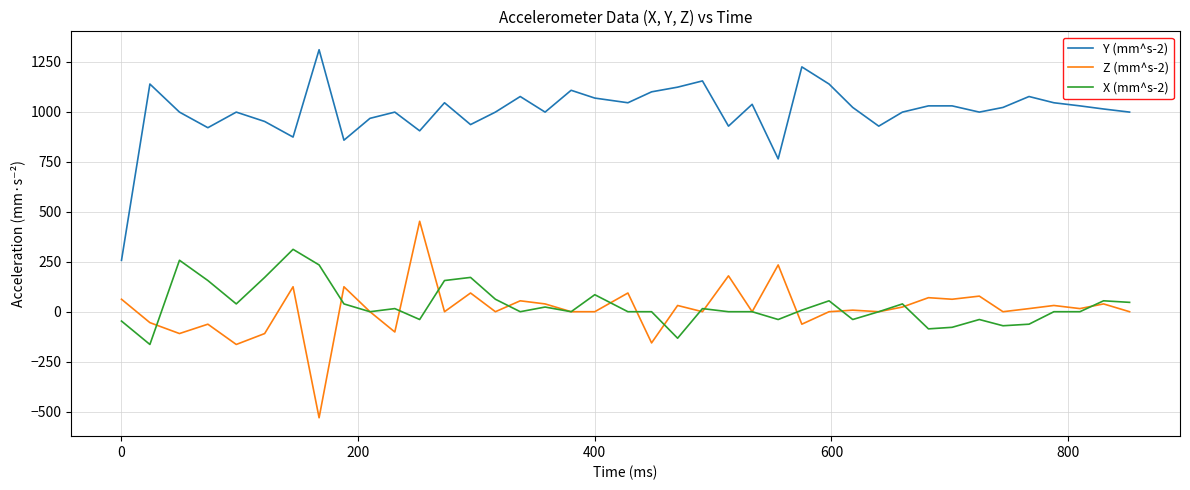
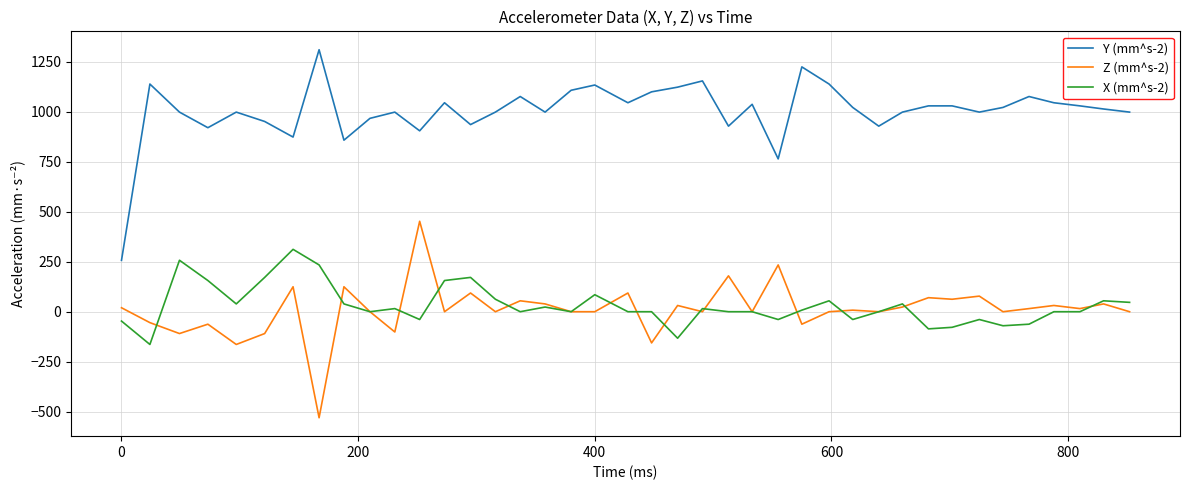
  {
    "Y (mm^s-2)": {
      "0": 260,
-     "400": 1070
+     "400": 1130
    },
    "Z (mm^s-2)": {
-     "0": 60,
+     "0": 20,
      "400": 0
    },
    "X (mm^s-2)": {
      "0": -50,
      "400": 90
    }
  }
